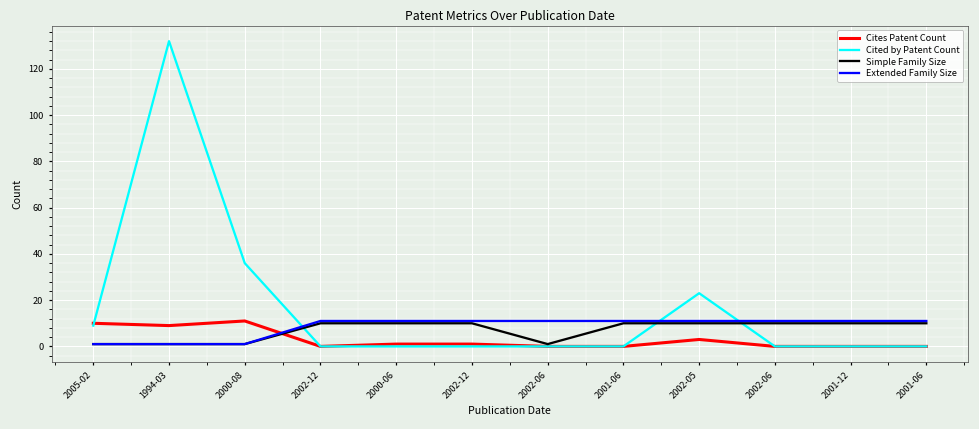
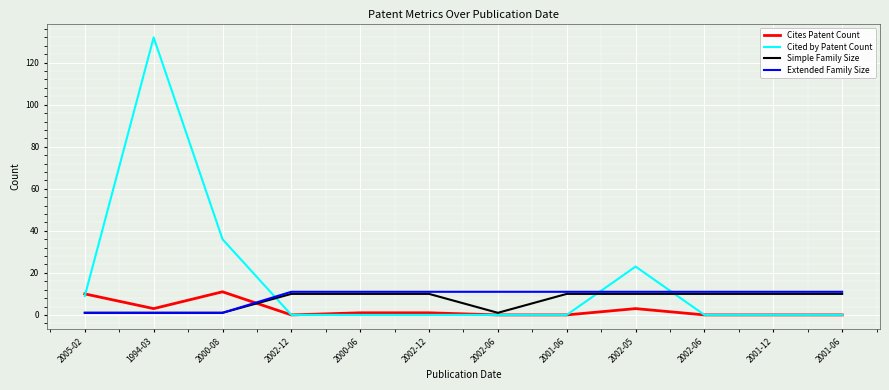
  {
    "Cites Patent Count": {
-     "1994-03": 9,
+     "1994-03": 3,
      "2000-08": 11,
      "2002-05": 3
    },
    "Cited by Patent Count": {
      "1994-03": 132,
      "2000-08": 36,
      "2002-05": 23
    }
  }
